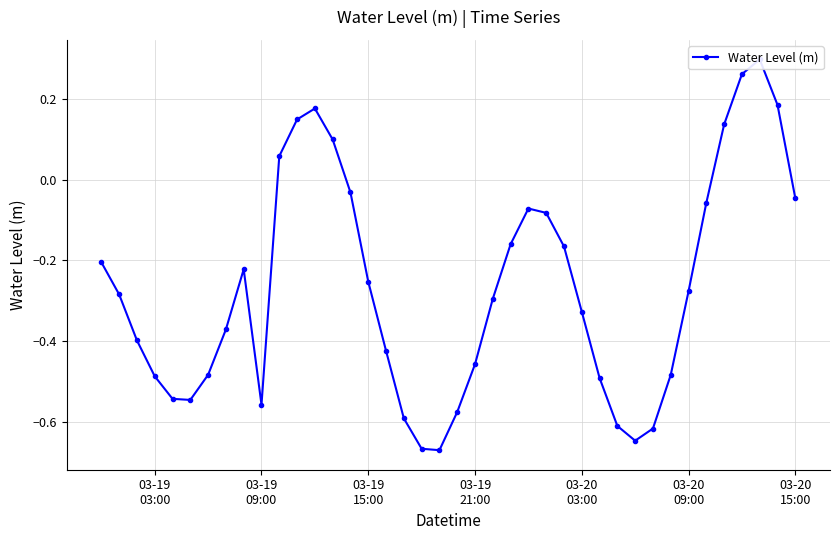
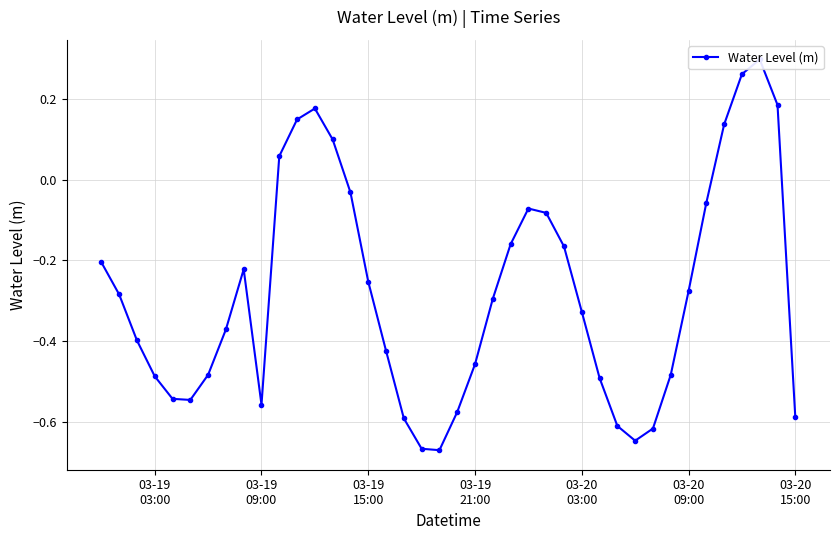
  {
    "03-19 03:00": -0.49,
    "03-19 09:00": -0.56,
    "03-19 15:00": -0.25,
    "03-19 21:00": -0.46,
    "03-20 03:00": -0.33,
    "03-20 09:00": -0.28,
-   "03-20 15:00": -0.05
+   "03-20 15:00": -0.59
  }
